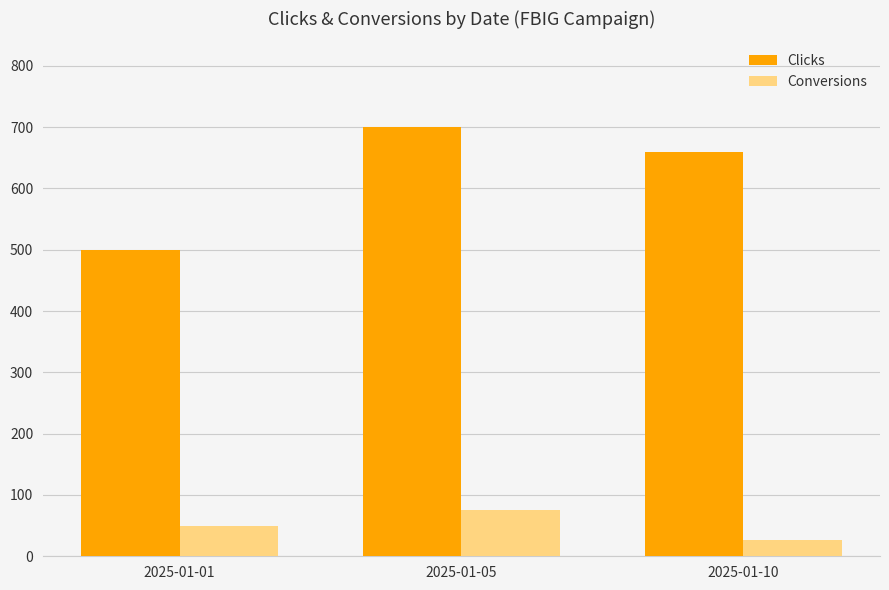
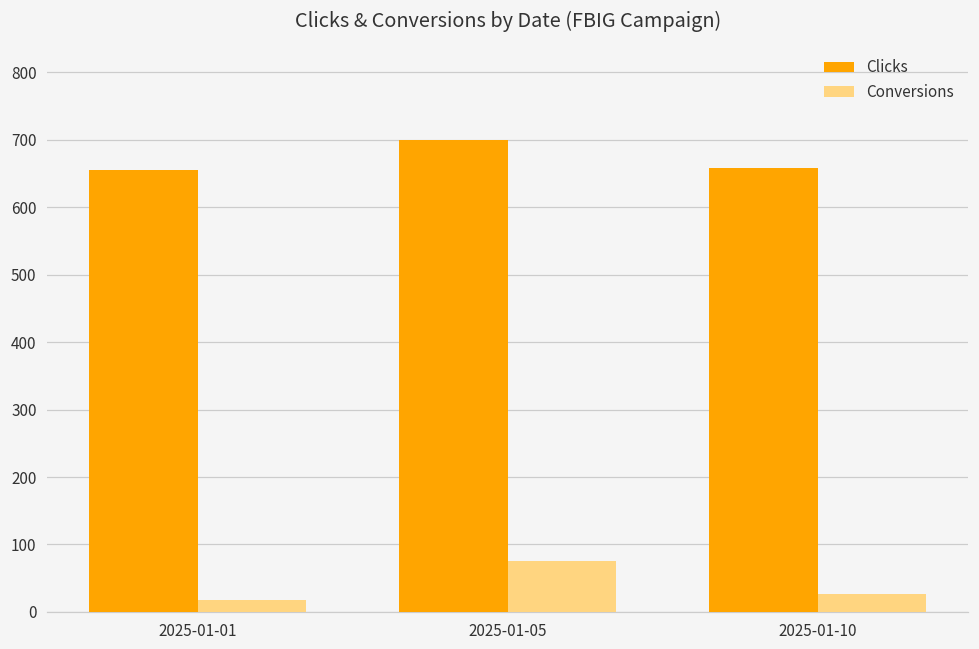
  {
    "Clicks": {
-     "2025-01-01": 500,
+     "2025-01-01": 660,
      "2025-01-05": 700,
      "2025-01-10": 660
    },
    "Conversions": {
-     "2025-01-01": 50,
+     "2025-01-01": 20,
      "2025-01-05": 80,
      "2025-01-10": 30
    }
  }
